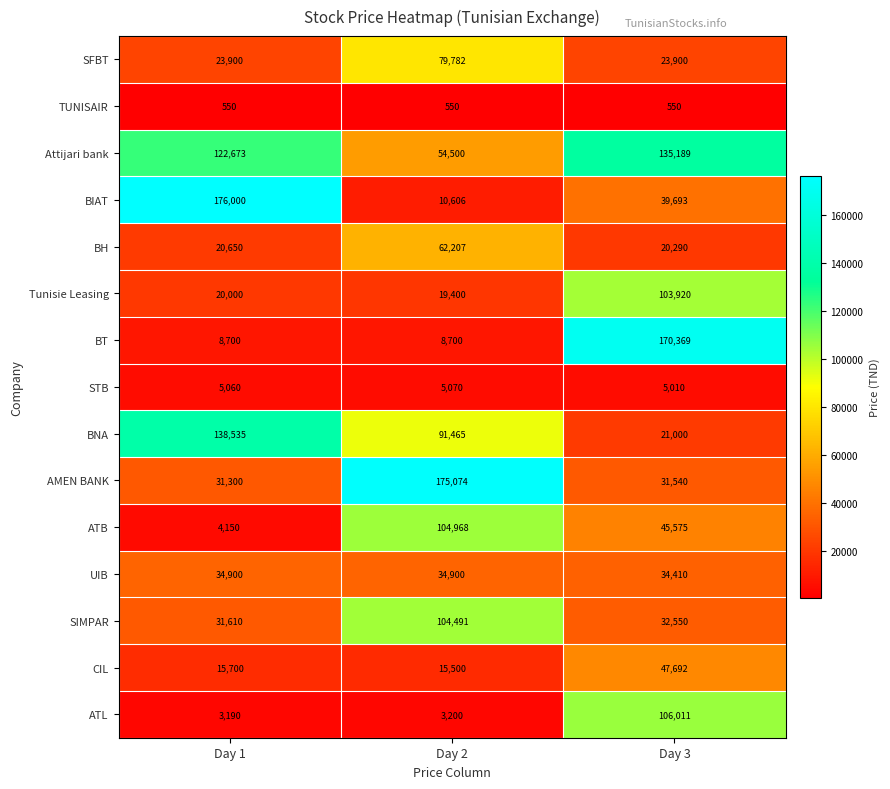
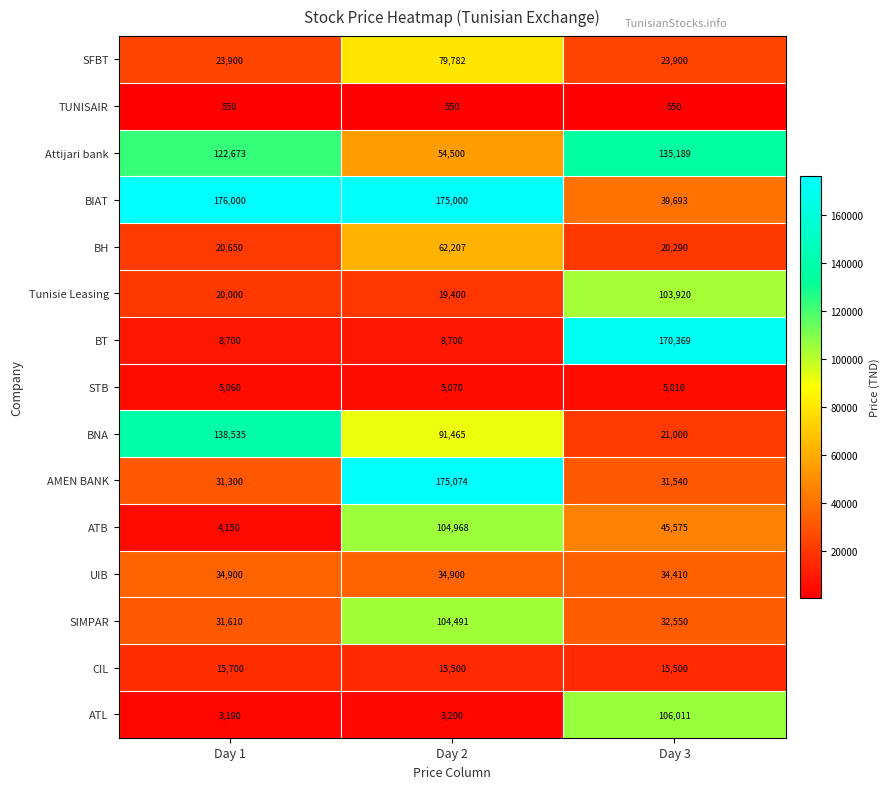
  {
    "SFBT": {
      "Day 1": "23,900",
      "Day 2": "79,782",
      "Day 3": "23,900"
    },
    "TUNISAIR": {
      "Day 1": "550",
      "Day 2": "550",
      "Day 3": "550"
    },
    "Attijari bank": {
      "Day 1": "122,673",
      "Day 2": "54,500",
      "Day 3": "135,189"
    },
    "BIAT": {
      "Day 1": "176,000",
-     "Day 2": "10,606",
+     "Day 2": "175,000",
      "Day 3": "39,693"
    },
    "BH": {
      "Day 1": "20,650",
      "Day 2": "62,207",
      "Day 3": "20,290"
    },
    "Tunisie Leasing": {
      "Day 1": "20,000",
      "Day 2": "19,400",
      "Day 3": "103,920"
    },
    "BT": {
      "Day 1": "8,700",
      "Day 2": "8,700",
      "Day 3": "170,369"
    },
    "STB": {
      "Day 1": "5,060",
      "Day 2": "5,070",
      "Day 3": "5,010"
    },
    "BNA": {
      "Day 1": "138,535",
      "Day 2": "91,465",
      "Day 3": "21,000"
    },
    "AMEN BANK": {
      "Day 1": "31,300",
      "Day 2": "175,074",
      "Day 3": "31,540"
    },
    "ATB": {
      "Day 1": "4,150",
      "Day 2": "104,968",
      "Day 3": "45,575"
    },
    "UIB": {
      "Day 1": "34,900",
      "Day 2": "34,900",
      "Day 3": "34,410"
    },
    "SIMPAR": {
      "Day 1": "31,610",
      "Day 2": "104,491",
      "Day 3": "32,550"
    },
    "CIL": {
      "Day 1": "15,700",
      "Day 2": "15,500",
-     "Day 3": "47,692"
+     "Day 3": "15,500"
    },
    "ATL": {
      "Day 1": "3,190",
      "Day 2": "3,200",
      "Day 3": "106,011"
    }
  }
